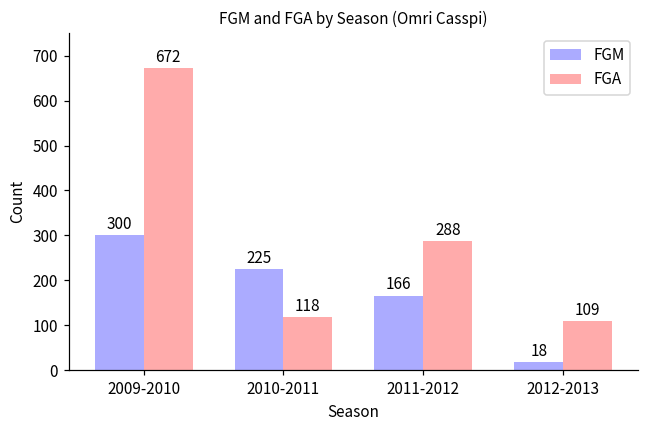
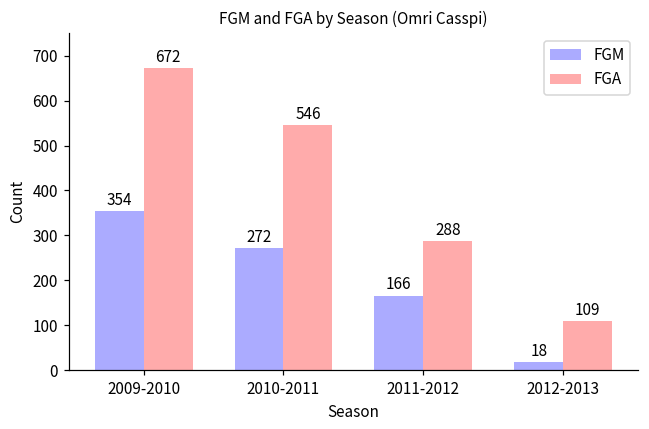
  {
    "FGM": {
-     "2009-2010": 300,
-     "2010-2011": 225,
+     "2009-2010": 354,
+     "2010-2011": 272,
      "2011-2012": 166,
      "2012-2013": 18
    },
    "FGA": {
      "2009-2010": 672,
-     "2010-2011": 118,
+     "2010-2011": 546,
      "2011-2012": 288,
      "2012-2013": 109
    }
  }
